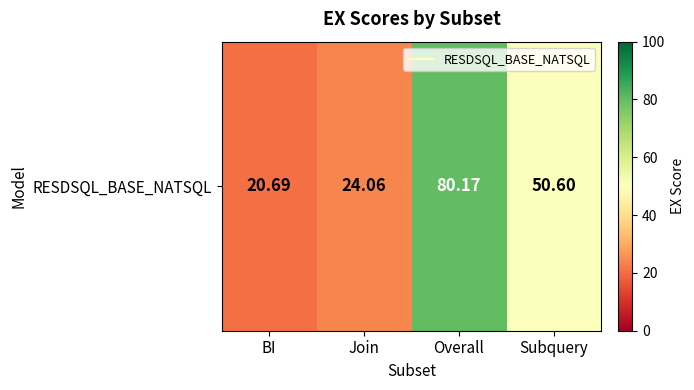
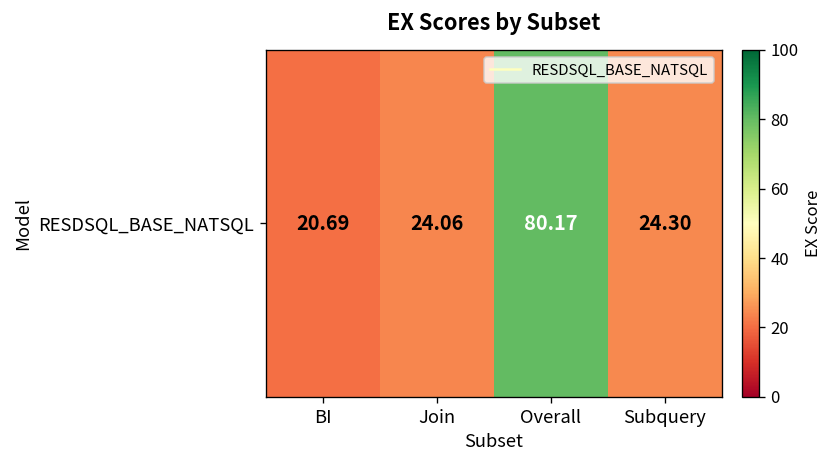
  {
    "RESDSQL_BASE_NATSQL": {
      "BI": 20.69,
      "Join": 24.06,
      "Overall": 80.17,
-     "Subquery": 50.60
+     "Subquery": 24.30
    }
  }
